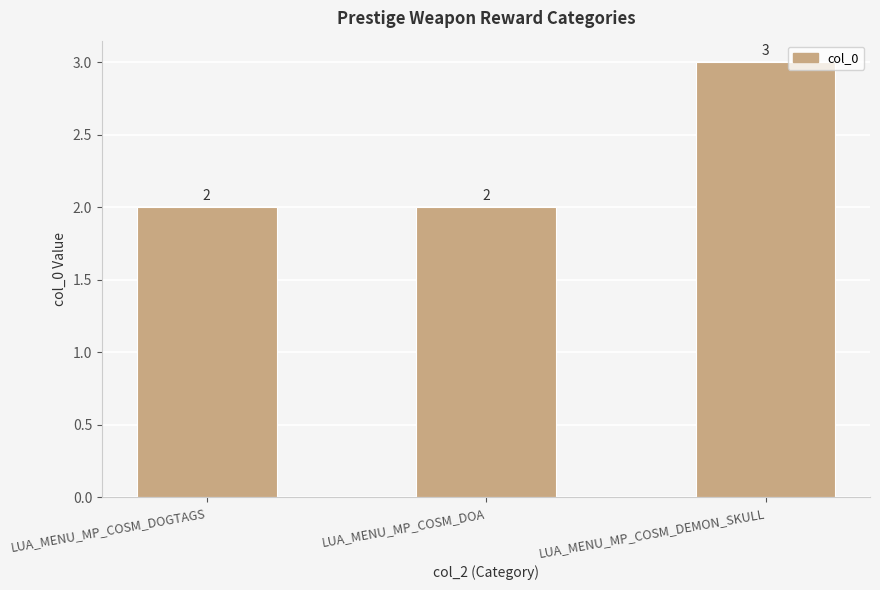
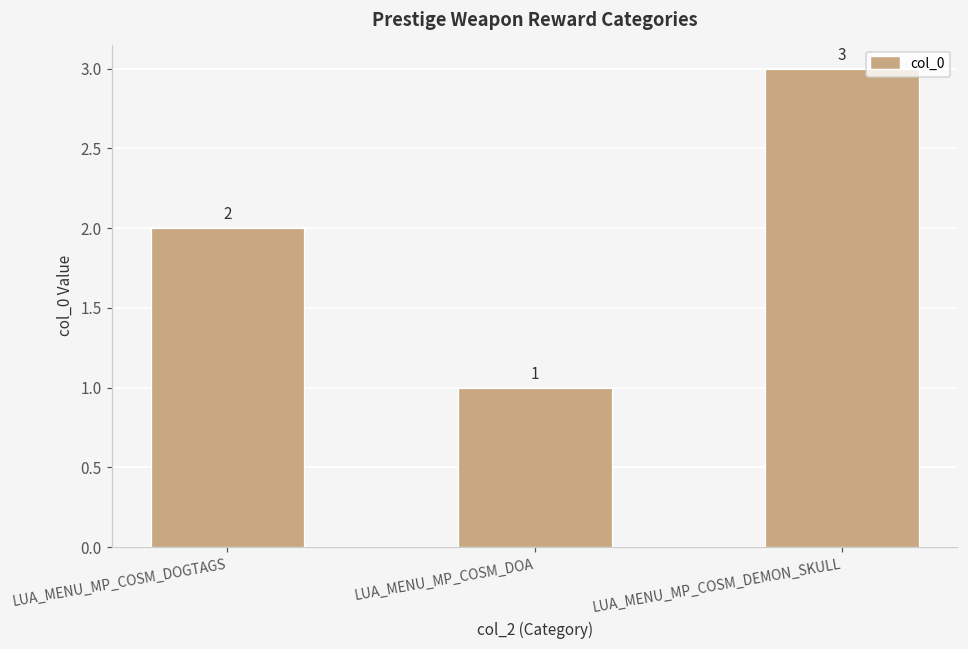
  {
    "LUA_MENU_MP_COSM_DOGTAGS": 2,
-   "LUA_MENU_MP_COSM_DOA": 2,
+   "LUA_MENU_MP_COSM_DOA": 1,
    "LUA_MENU_MP_COSM_DEMON_SKULL": 3
  }
